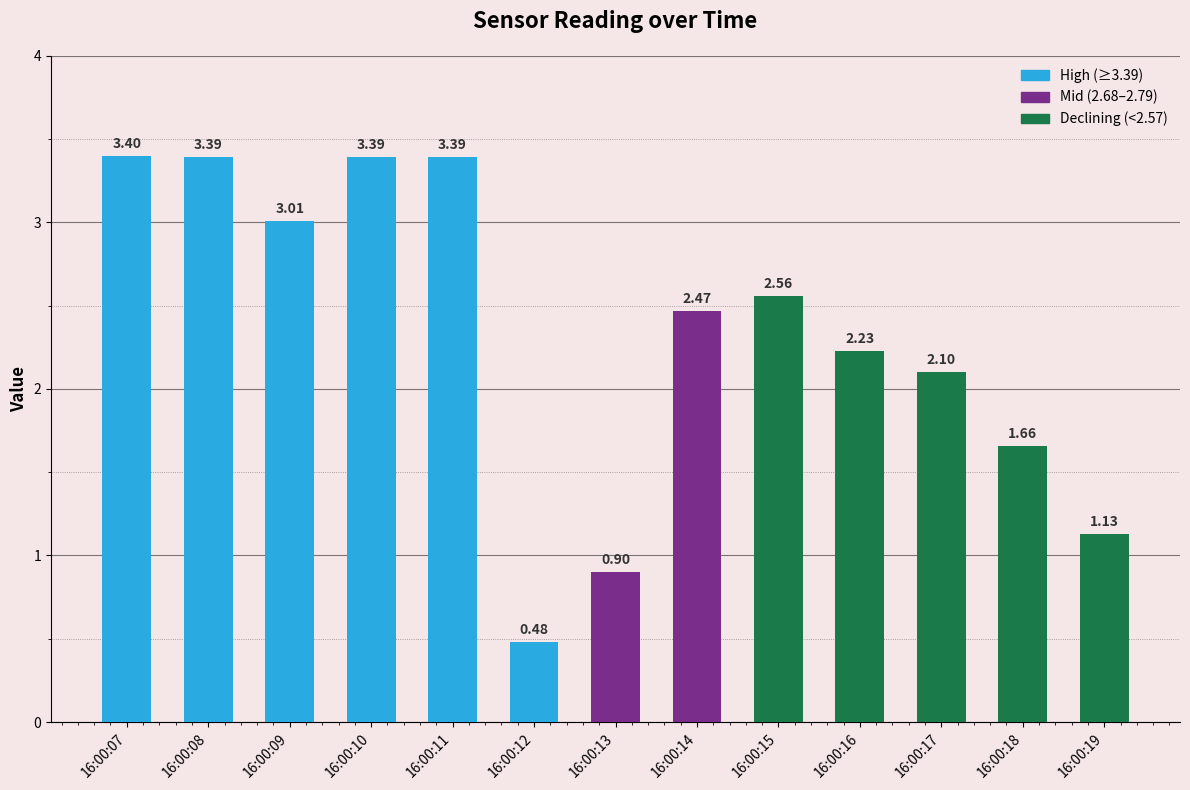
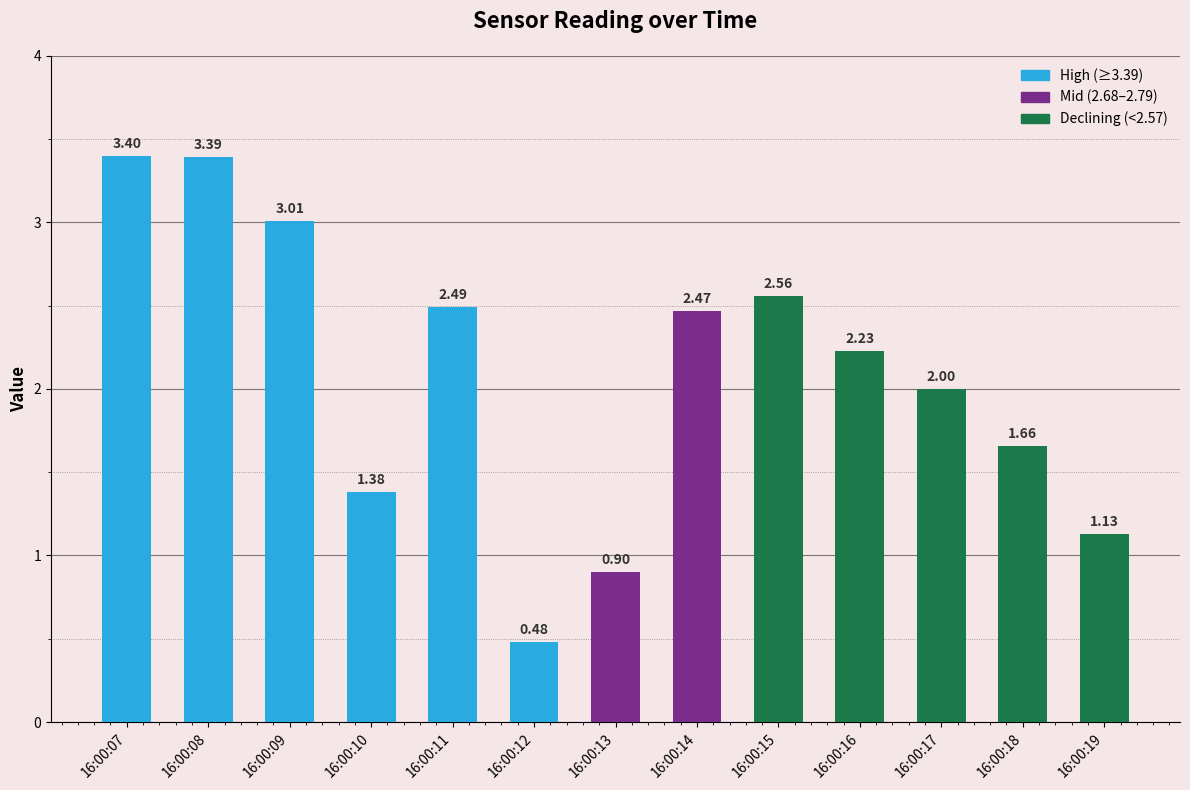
  {
    "16:00:07": 3.40,
    "16:00:08": 3.39,
    "16:00:09": 3.01,
-   "16:00:10": 3.39,
-   "16:00:11": 3.39,
+   "16:00:10": 1.38,
+   "16:00:11": 2.49,
    "16:00:12": 0.48,
    "16:00:13": 0.90,
    "16:00:14": 2.47,
    "16:00:15": 2.56,
    "16:00:16": 2.23,
-   "16:00:17": 2.10,
+   "16:00:17": 2.00,
    "16:00:18": 1.66,
    "16:00:19": 1.13
  }
